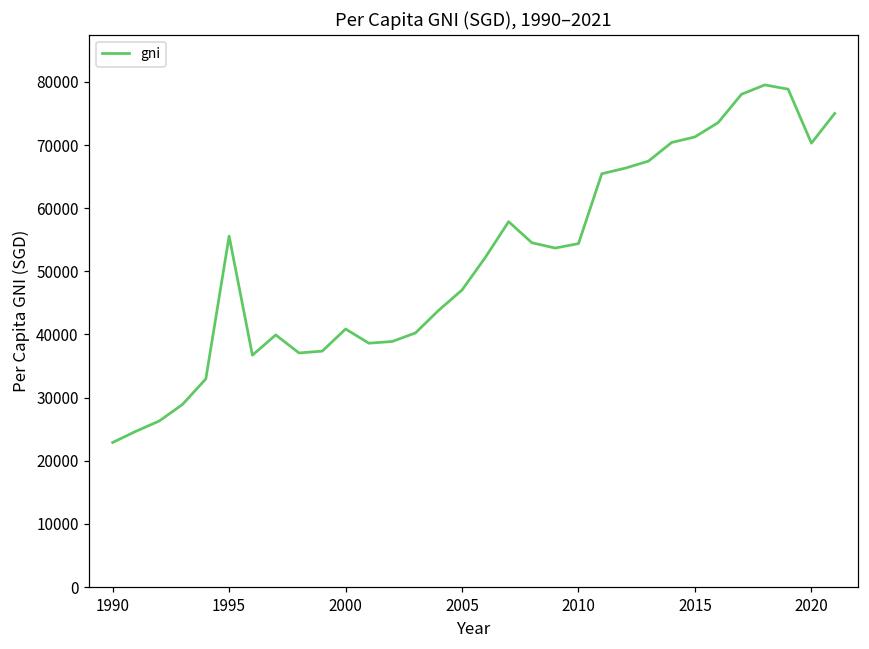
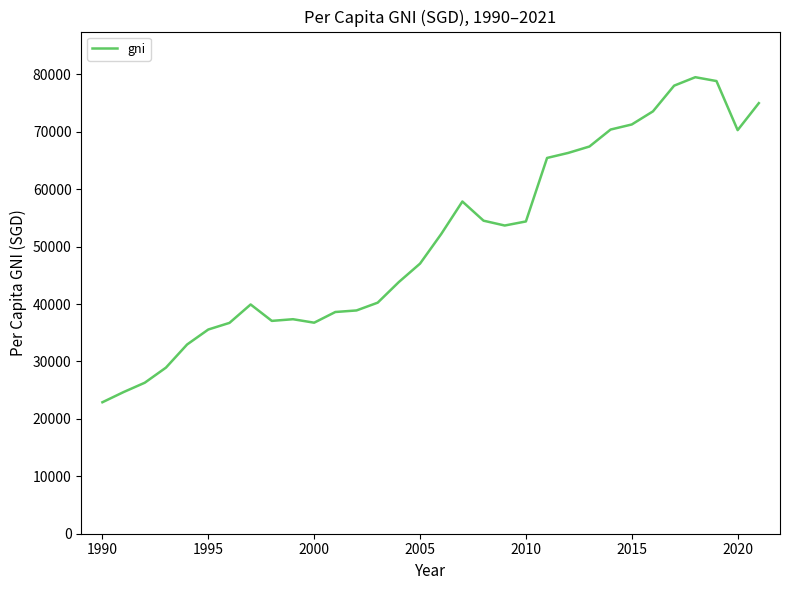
  {
    "1990": 23000,
-   "1995": 56000,
-   "2000": 41000,
+   "1995": 36000,
+   "2000": 37000,
    "2005": 47000,
    "2010": 54000,
    "2015": 71000,
    "2020": 70000
  }
